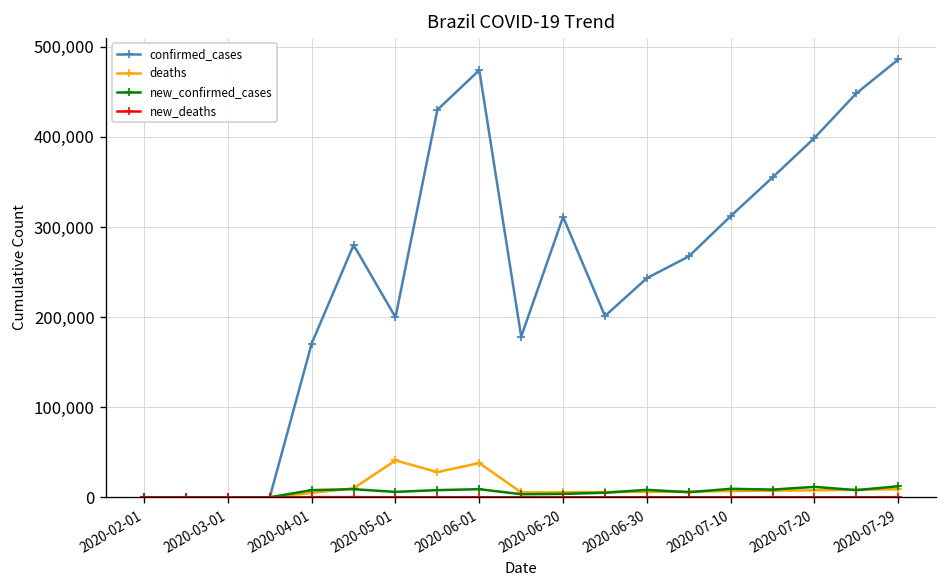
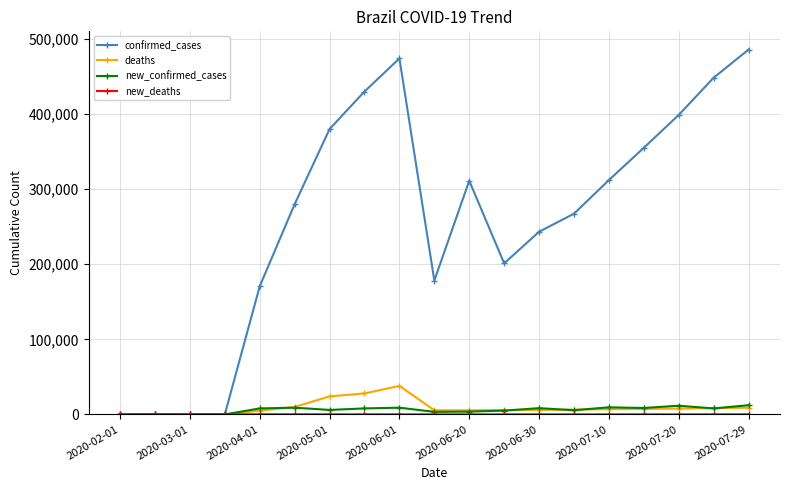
  {
    "confirmed_cases": {
      "2020-04-01": "170,000",
-     "2020-05-01": "200,000",
+     "2020-05-01": "380,000",
      "2020-06-01": "470,000",
      "2020-06-20": "310,000",
      "2020-06-30": "240,000",
      "2020-07-10": "310,000",
      "2020-07-20": "400,000",
      "2020-07-29": "490,000"
    },
    "deaths": {
-     "2020-05-01": "40,000",
+     "2020-05-01": "20,000",
      "2020-06-01": "40,000",
      "2020-07-20": "10,000"
    },
    "new_confirmed_cases": {
      "2020-05-01": "10,000",
      "2020-06-01": "10,000",
      "2020-07-20": "10,000"
    },
    "new_deaths": {
      "2020-04-01": "0",
      "2020-05-01": "0",
      "2020-06-01": "0",
      "2020-06-20": "0",
      "2020-06-30": "0",
      "2020-07-10": "0",
      "2020-07-20": "0",
      "2020-07-29": "0"
    }
  }
